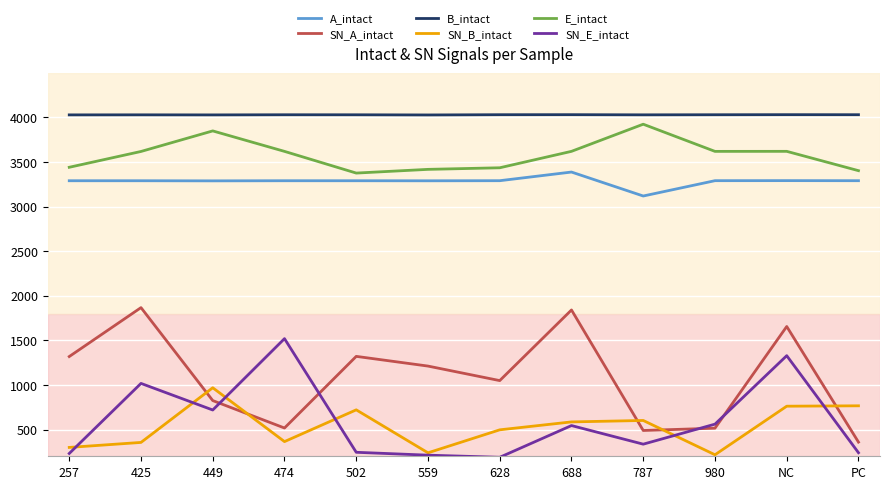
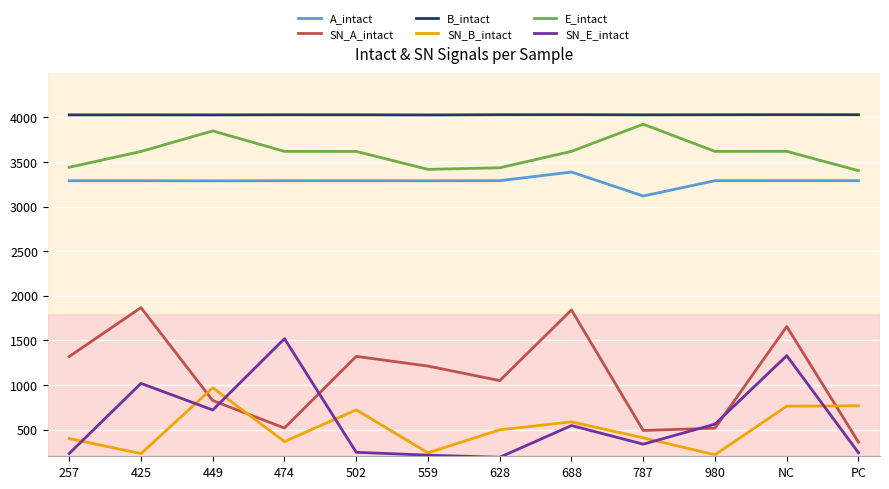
  {
    "A_intact": {
      "257": 3300,
      "425": 3300,
      "449": 3300,
      "474": 3300,
      "502": 3300,
      "559": 3300,
      "628": 3300,
      "688": 3400,
      "787": 3100,
      "980": 3300,
      "NC": 3300,
      "PC": 3300
    },
    "SN_A_intact": {
      "257": 1300,
      "425": 1900,
      "449": 800,
      "474": 500,
      "502": 1300,
      "559": 1200,
      "628": 1000,
      "688": 1800,
      "787": 500,
      "980": 500,
      "NC": 1700,
      "PC": 400
    },
    "B_intact": {
      "257": 4000,
      "425": 4000,
      "449": 4000,
      "474": 4000,
      "502": 4000,
      "559": 4000,
      "628": 4000,
      "688": 4000,
      "787": 4000,
      "980": 4000,
      "NC": 4000,
      "PC": 4000
    },
    "SN_B_intact": {
-     "257": 300,
-     "425": 400,
+     "257": 400,
+     "425": 200,
      "449": 1000,
      "474": 400,
      "502": 700,
      "628": 500,
      "688": 600,
-     "787": 600,
+     "787": 400,
      "980": 200,
      "NC": 800,
      "PC": 800
    },
    "E_intact": {
      "257": 3400,
      "425": 3600,
      "449": 3800,
      "474": 3600,
-     "502": 3400,
+     "502": 3600,
      "559": 3400,
      "628": 3400,
      "688": 3600,
      "787": 3900,
      "980": 3600,
      "NC": 3600,
      "PC": 3400
    },
    "SN_E_intact": {
      "257": 200,
      "425": 1000,
      "449": 700,
      "474": 1500,
      "502": 200,
      "628": 200,
      "688": 500,
      "787": 300,
      "980": 600,
      "NC": 1300,
      "PC": 200
    }
  }
